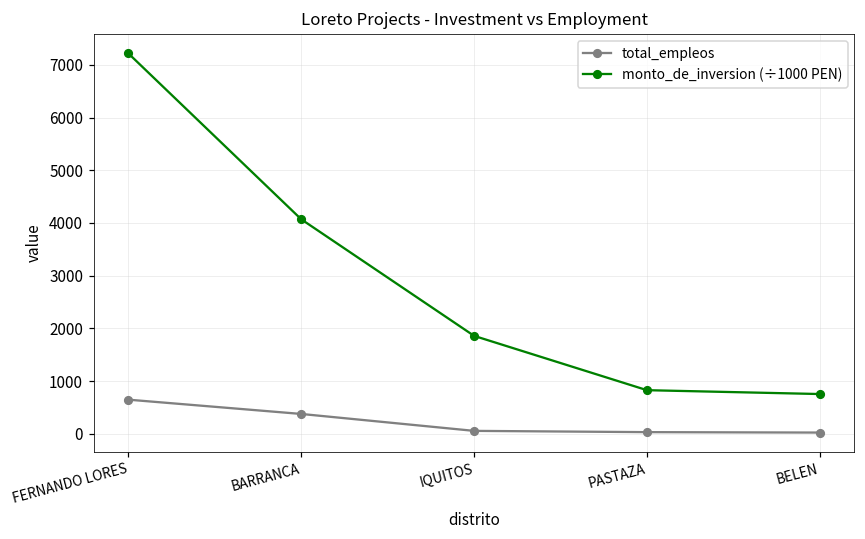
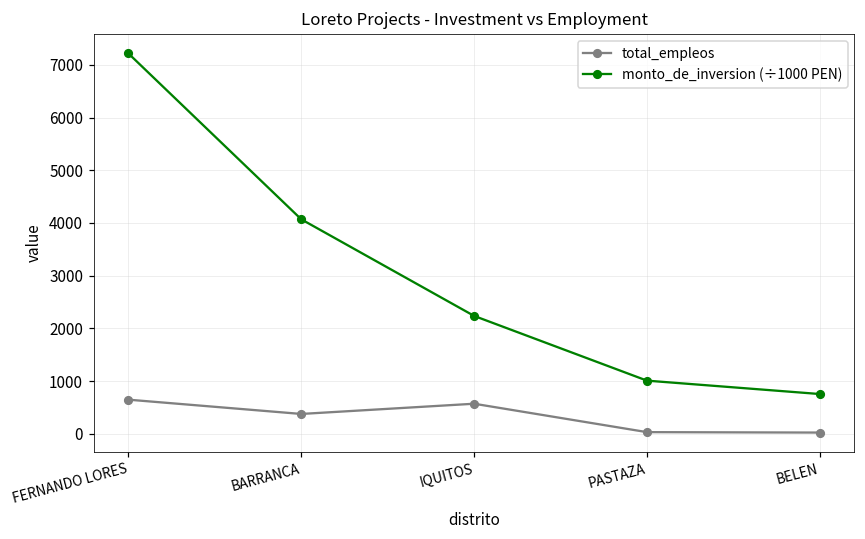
  {
    "total_empleos": {
      "FERNANDO LORES": 600,
      "BARRANCA": 400,
-     "IQUITOS": 100,
+     "IQUITOS": 600,
      "PASTAZA": 0,
      "BELEN": 0
    },
    "monto_de_inversion (÷1000 PEN)": {
      "FERNANDO LORES": 7200,
      "BARRANCA": 4100,
-     "IQUITOS": 1900,
-     "PASTAZA": 800,
+     "IQUITOS": 2200,
+     "PASTAZA": 1000,
      "BELEN": 800
    }
  }
